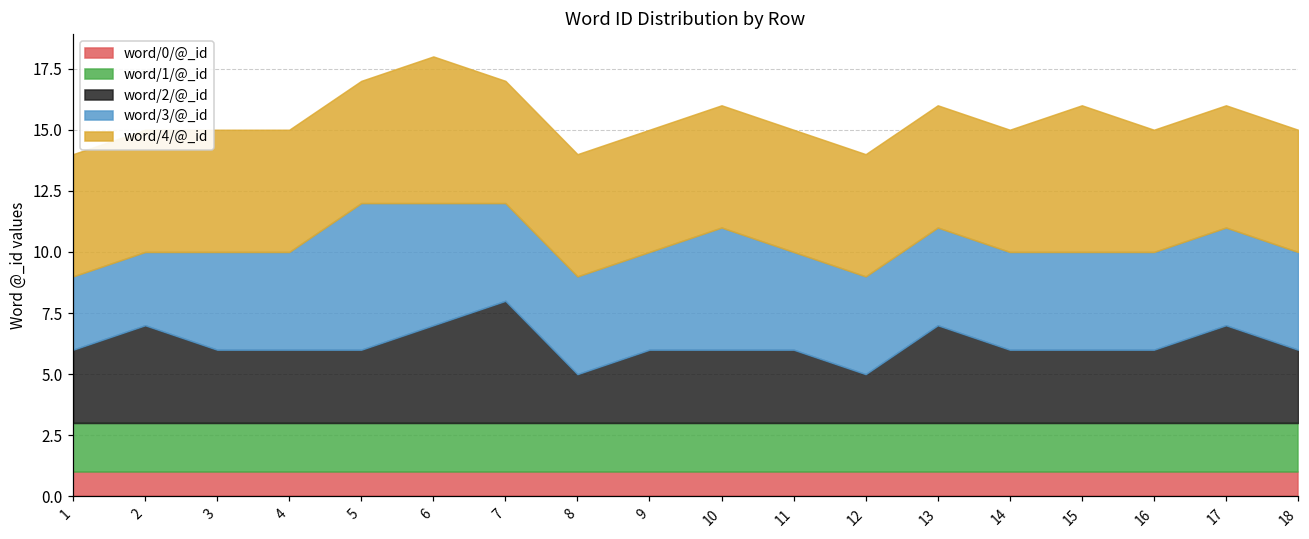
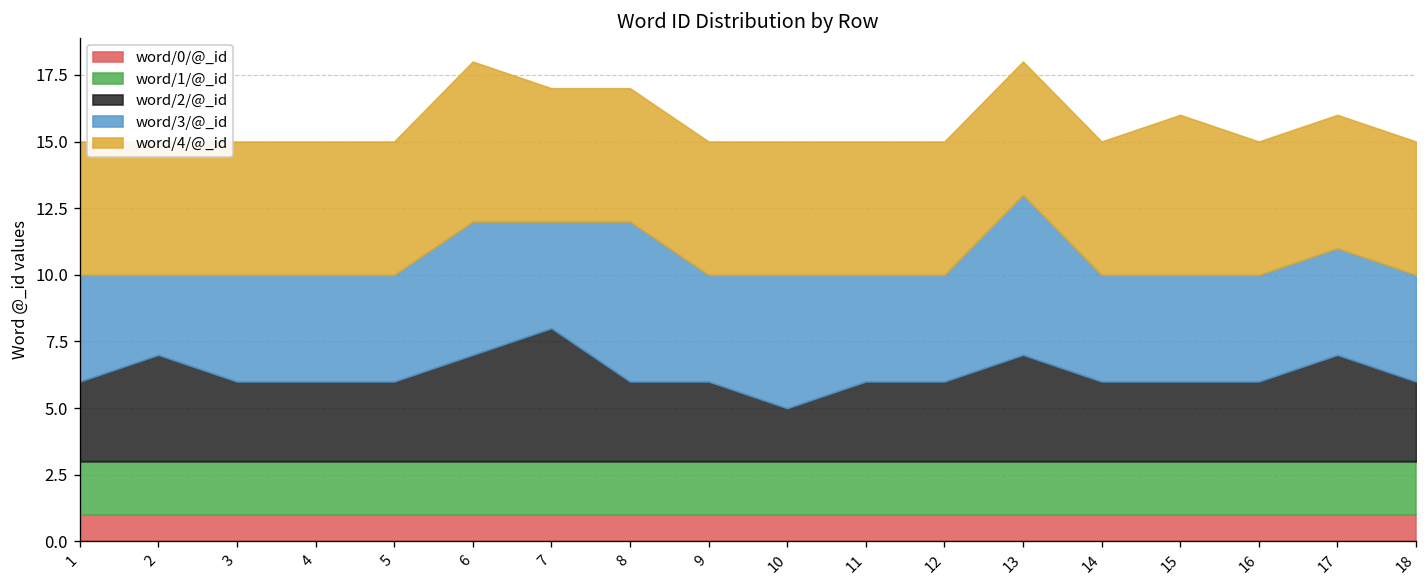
  {
    "word/0/@_id": {
      "1": 1,
      "2": 1,
      "3": 1,
      "4": 1,
      "5": 1,
      "6": 1,
      "7": 1,
      "8": 1,
      "9": 1,
      "10": 1,
      "11": 1,
      "12": 1,
      "13": 1,
      "14": 1,
      "15": 1,
      "16": 1,
      "17": 1,
      "18": 1
    },
    "word/2/@_id": {
      "1": 3,
      "2": 4,
      "3": 3,
      "4": 3,
      "5": 3,
      "6": 4,
      "7": 5,
-     "8": 2,
+     "8": 3,
      "9": 3,
-     "10": 3,
+     "10": 2,
      "11": 3,
-     "12": 2,
+     "12": 3,
      "13": 4,
      "14": 3,
      "15": 3,
      "16": 3,
      "17": 4,
      "18": 3
    },
    "word/3/@_id": {
-     "1": 3,
+     "1": 4,
      "2": 3,
      "3": 4,
      "4": 4,
-     "5": 6,
+     "5": 4,
      "6": 5,
      "7": 4,
-     "8": 4,
+     "8": 6,
      "9": 4,
      "10": 5,
      "11": 4,
      "12": 4,
-     "13": 4,
+     "13": 6,
      "14": 4,
      "15": 4,
      "16": 4,
      "17": 4,
      "18": 4
    },
    "word/4/@_id": {
      "1": 5,
      "3": 5,
      "4": 5,
      "5": 5,
      "6": 6,
      "7": 5,
      "8": 5,
      "9": 5,
      "10": 5,
      "11": 5,
      "12": 5,
      "13": 5,
      "14": 5,
      "15": 6,
      "16": 5,
      "17": 5,
      "18": 5
    }
  }
